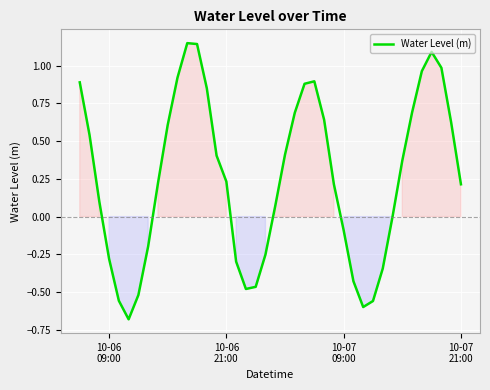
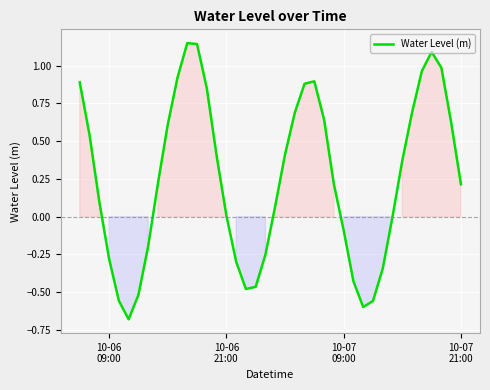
  {
    "10-06 09:00": -0.28,
-   "10-06 21:00": 0.23,
+   "10-06 21:00": 0.01,
    "10-07 09:00": -0.09,
    "10-07 21:00": 0.21
  }
